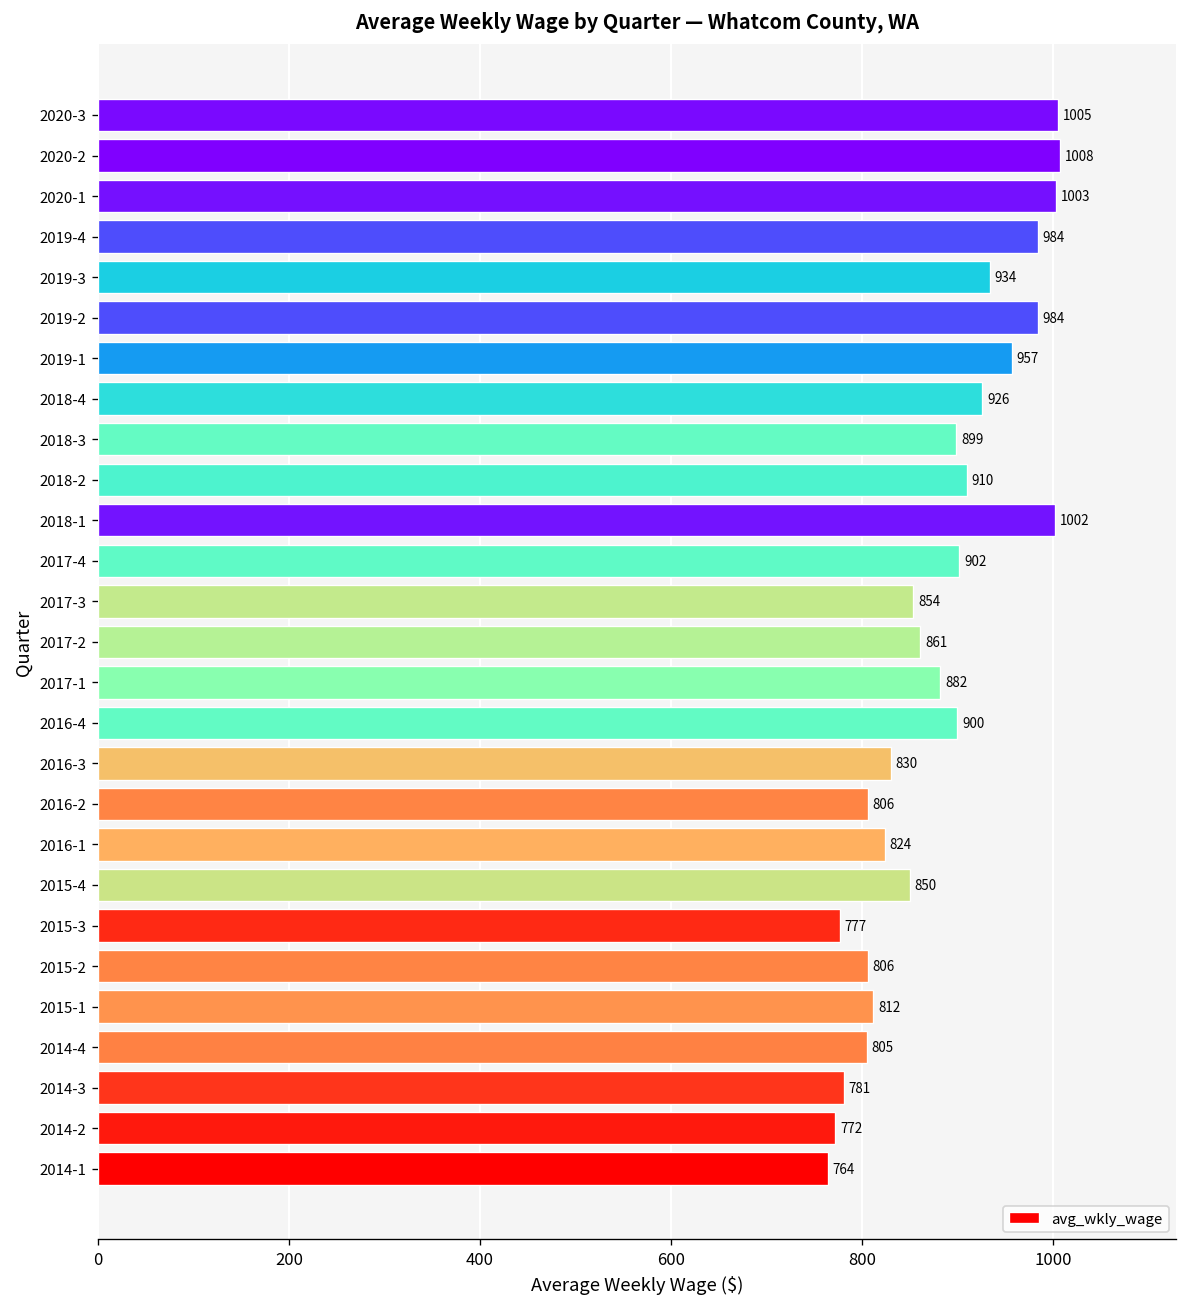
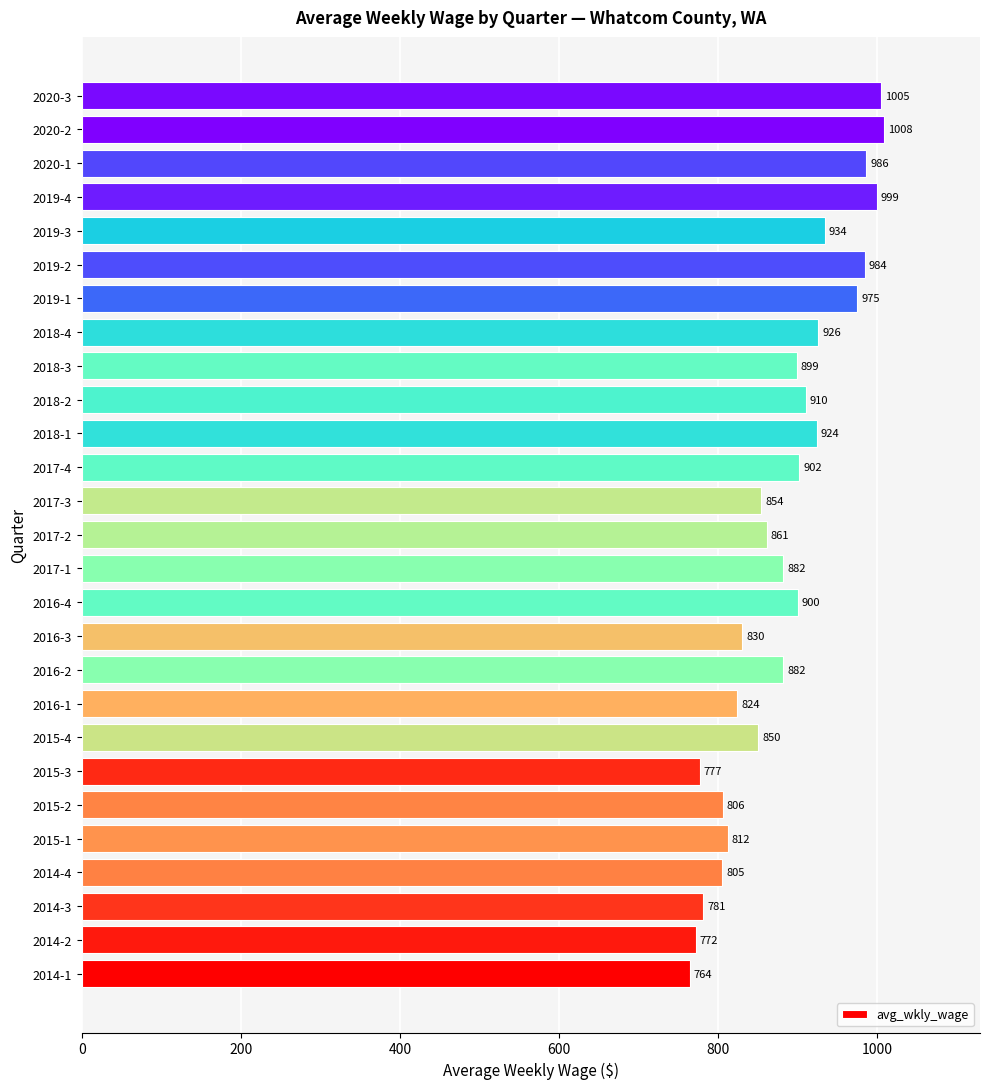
  {
    "2020-3": 1005,
    "2020-2": 1008,
-   "2020-1": 1003,
-   "2019-4": 984,
+   "2020-1": 986,
+   "2019-4": 999,
    "2019-3": 934,
    "2019-2": 984,
-   "2019-1": 957,
+   "2019-1": 975,
    "2018-4": 926,
    "2018-3": 899,
    "2018-2": 910,
-   "2018-1": 1002,
+   "2018-1": 924,
    "2017-4": 902,
    "2017-3": 854,
    "2017-2": 861,
    "2017-1": 882,
    "2016-4": 900,
    "2016-3": 830,
-   "2016-2": 806,
+   "2016-2": 882,
    "2016-1": 824,
    "2015-4": 850,
    "2015-3": 777,
    "2015-2": 806,
    "2015-1": 812,
    "2014-4": 805,
    "2014-3": 781,
    "2014-2": 772,
    "2014-1": 764
  }
